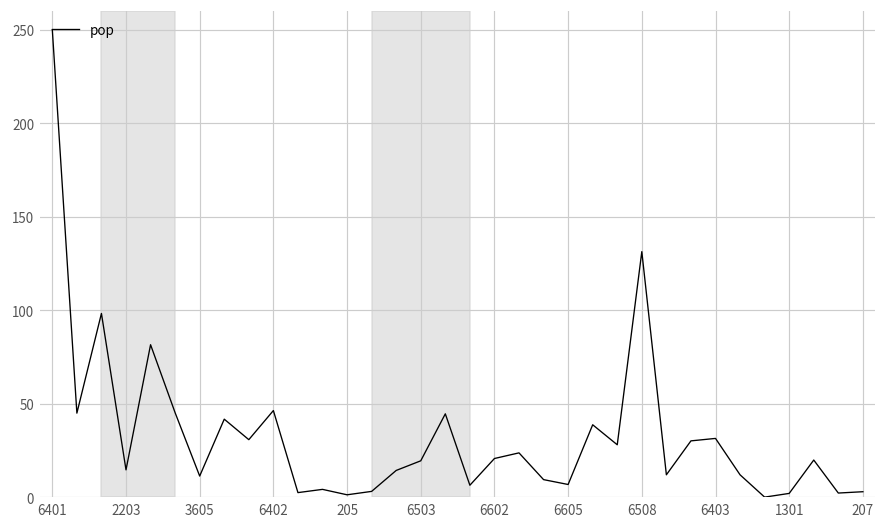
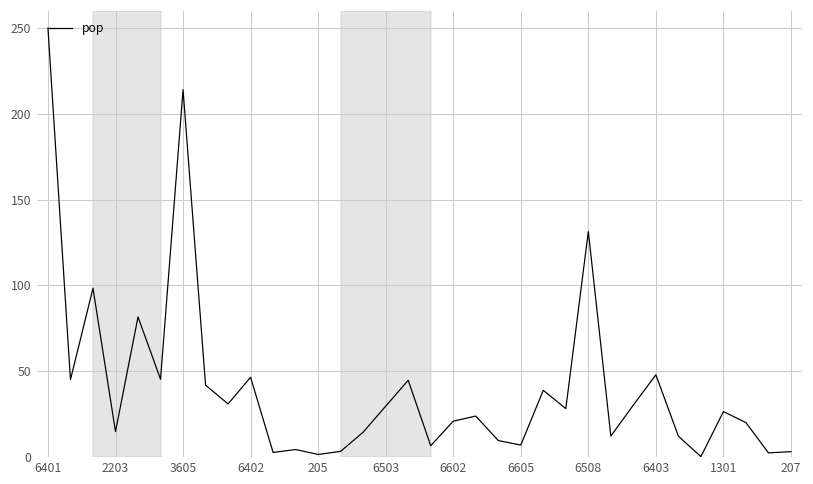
  {
    "6401": 250,
    "2203": 15,
-   "3605": 11,
+   "3605": 214,
    "6402": 46,
    "205": 1,
-   "6503": 19,
+   "6503": 29,
    "6602": 21,
    "6605": 7,
    "6508": 131,
-   "6403": 31,
-   "1301": 2,
+   "6403": 48,
+   "1301": 26,
    "207": 3
  }
